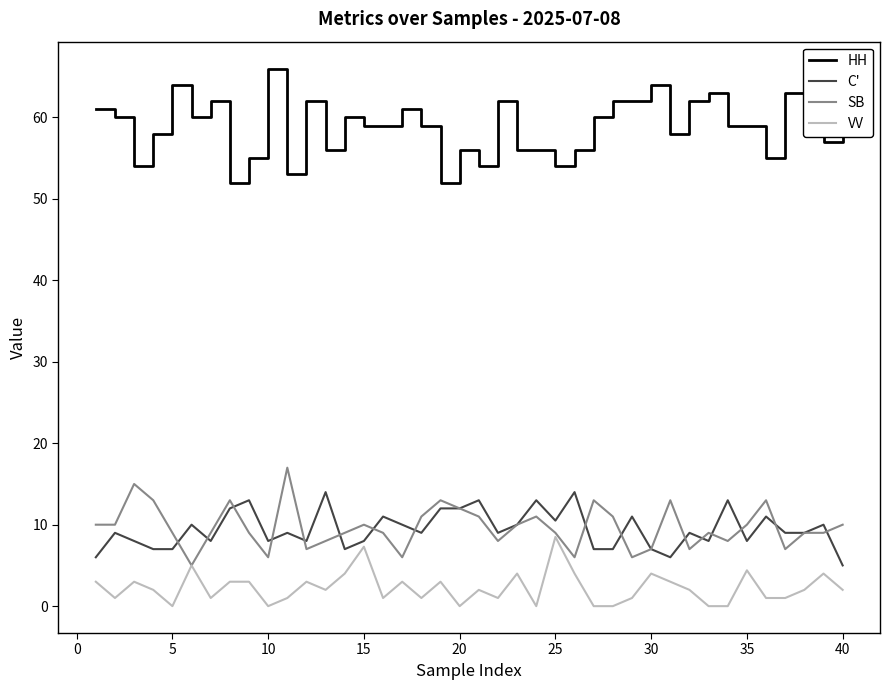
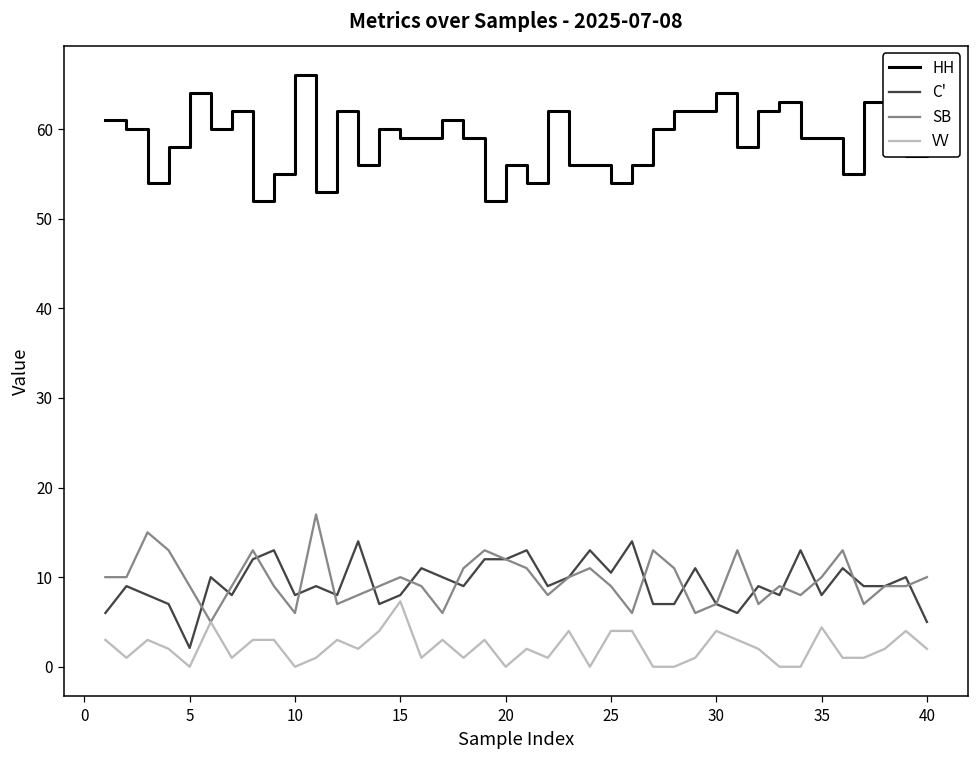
  {
    "HH": {
      "5": 64,
      "10": 66,
      "15": 59,
      "20": 56,
      "25": 54,
      "30": 64,
      "35": 59
    },
    "C'": {
-     "5": 7,
+     "5": 2,
      "10": 8,
      "15": 8,
      "25": 11,
      "35": 8,
      "40": 5
    },
    "SB": {
      "5": 9,
      "10": 6,
      "15": 10,
      "25": 9,
      "35": 10,
      "40": 10
    },
    "VV": {
      "5": 0,
      "10": 0,
      "15": 7,
      "20": 0,
-     "25": 9,
+     "25": 4,
      "30": 4,
      "35": 4,
      "40": 2
    }
  }
